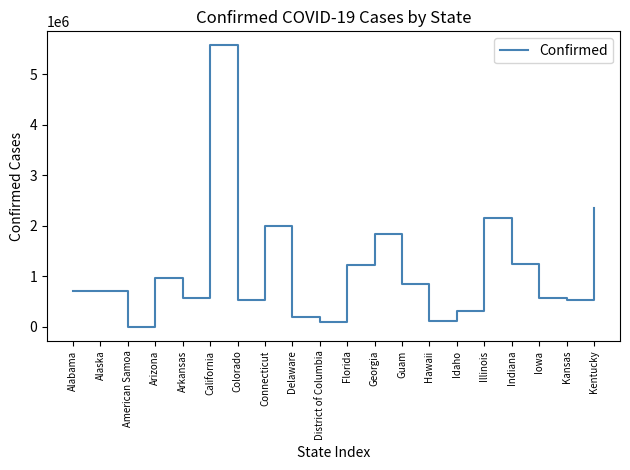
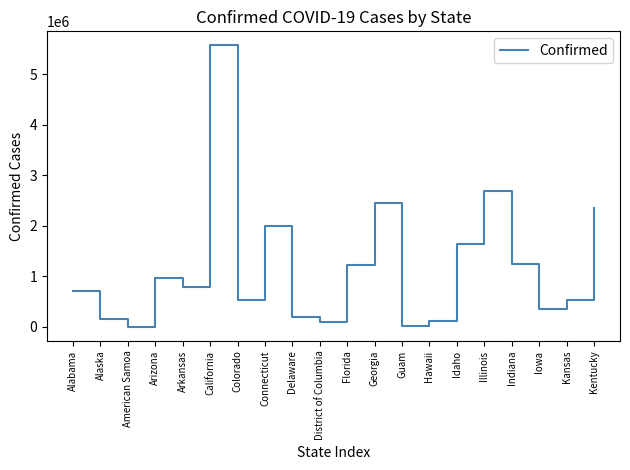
  {
    "Alabama": 700000,
-   "Alaska": 700000,
+   "Alaska": 200000,
    "American Samoa": 0,
    "Arizona": 1000000,
-   "Arkansas": 600000,
+   "Arkansas": 800000,
    "California": 5600000,
    "Colorado": 500000,
    "Connecticut": 2000000,
    "Delaware": 200000,
    "District of Columbia": 100000,
    "Florida": 1200000,
-   "Georgia": 1800000,
-   "Guam": 800000,
+   "Georgia": 2400000,
+   "Guam": 0,
    "Hawaii": 100000,
-   "Idaho": 300000,
-   "Illinois": 2100000,
+   "Idaho": 1600000,
+   "Illinois": 2700000,
    "Indiana": 1200000,
-   "Iowa": 600000,
+   "Iowa": 400000,
    "Kansas": 500000,
    "Kentucky": 2400000
  }
